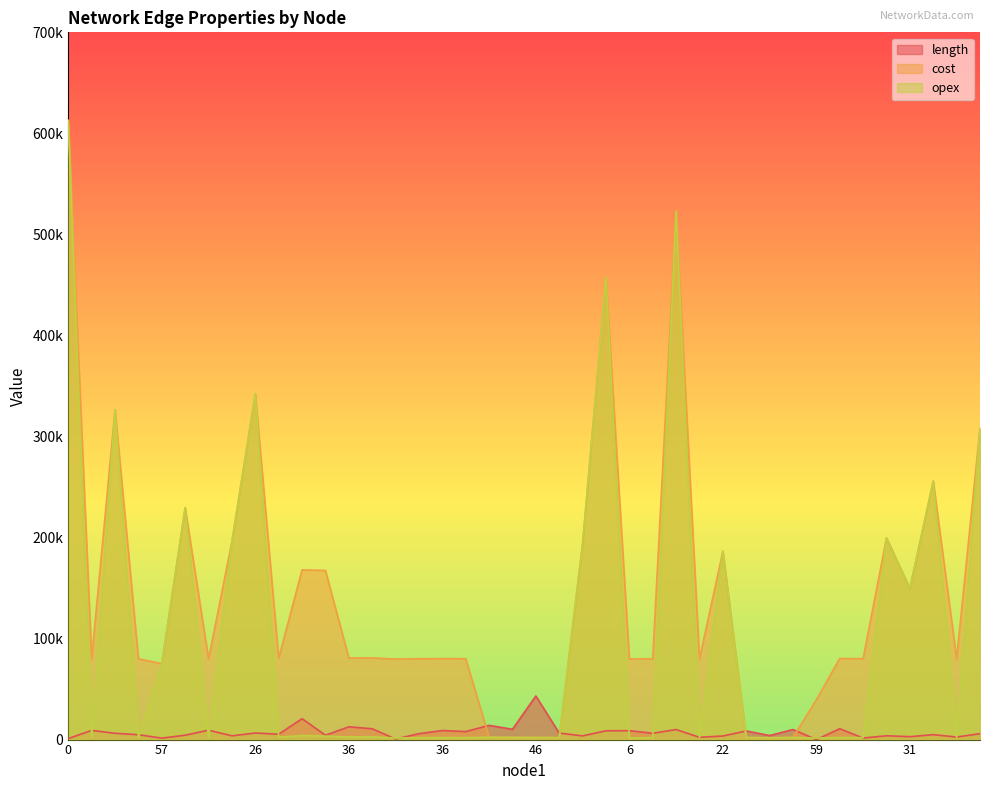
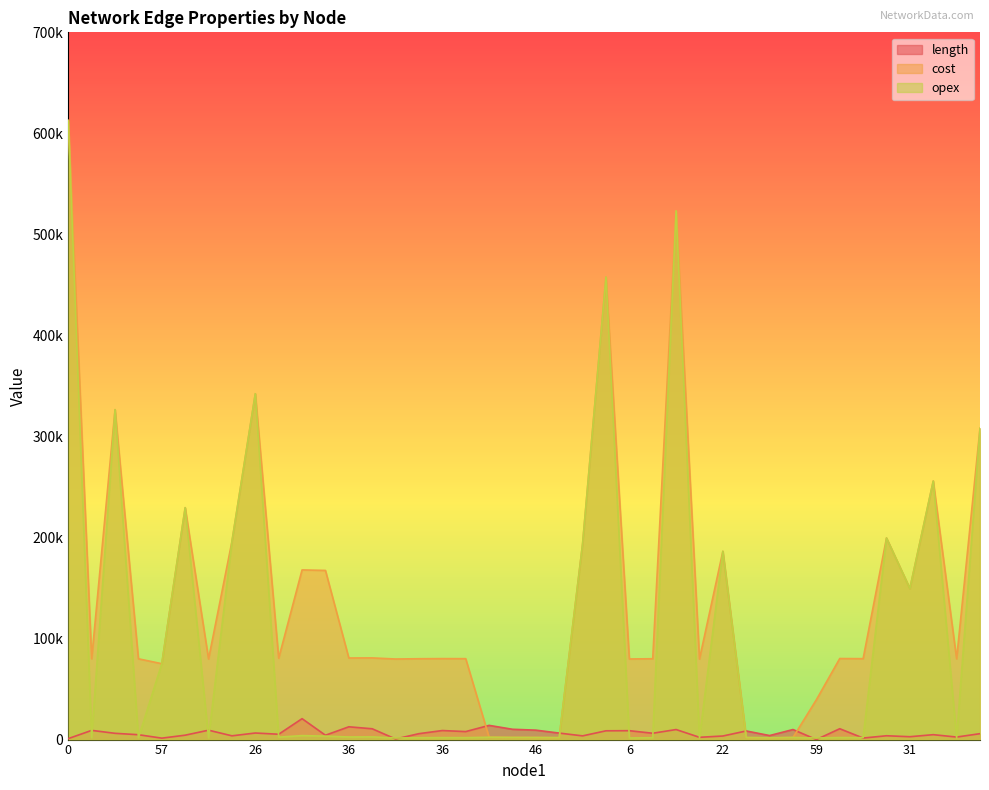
  {
    "length": {
      "0": 1000,
      "57": 1000,
-     "46": 43000
+     "46": 9000
    }
  }
